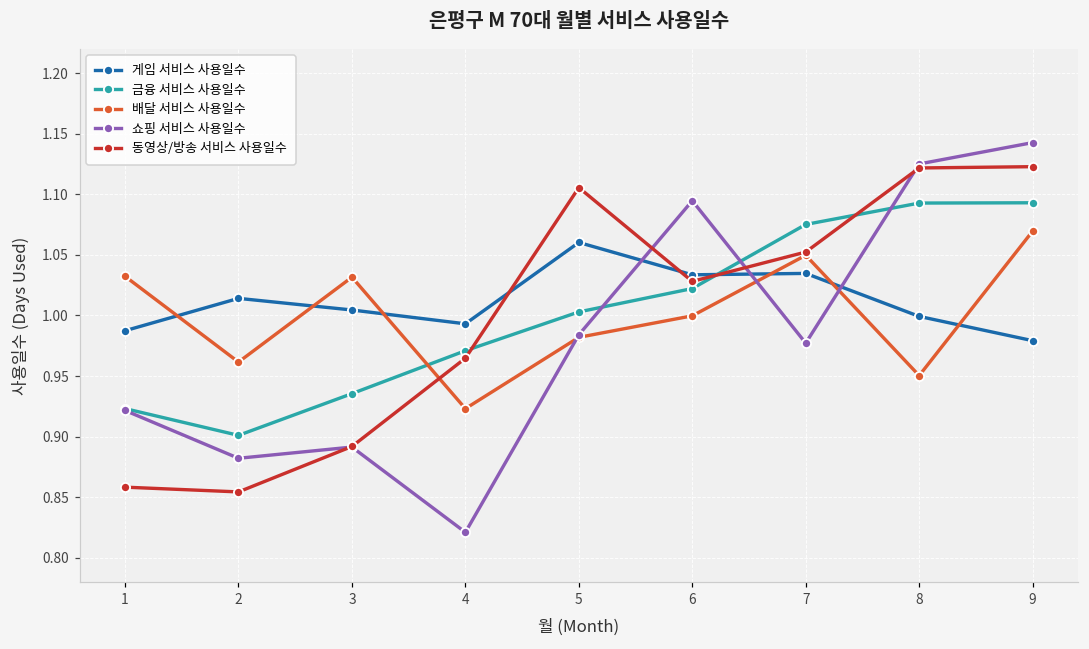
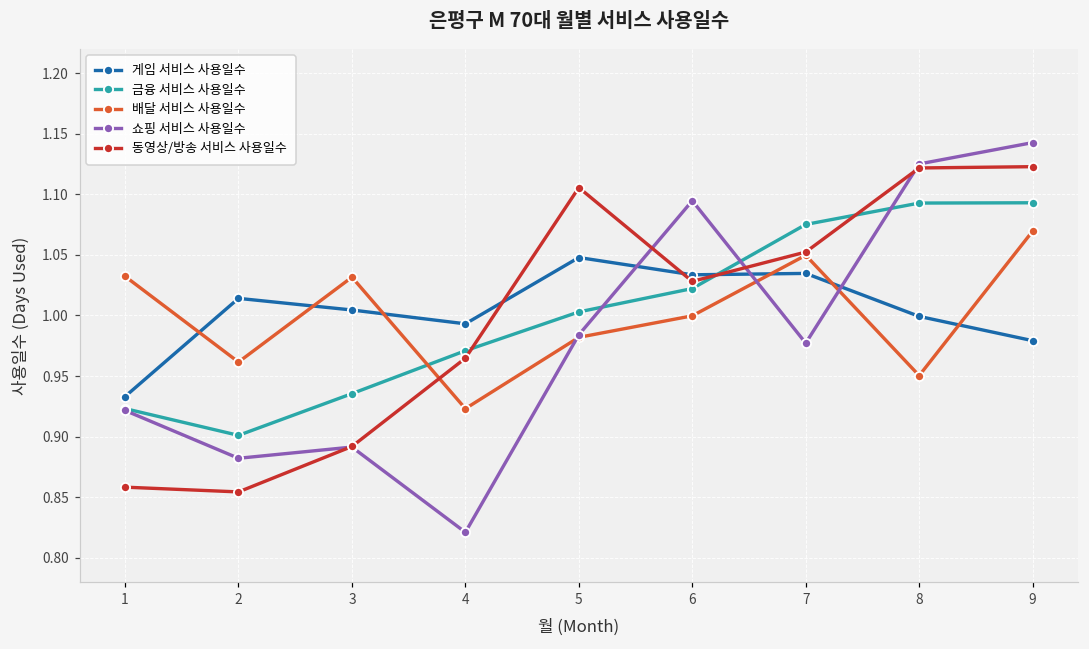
  {
    "게임 서비스 사용일수": {
-     "1": 0.987,
+     "1": 0.933,
      "2": 1.014,
      "3": 1.005,
      "4": 0.993,
-     "5": 1.060,
+     "5": 1.048,
      "6": 1.034,
      "7": 1.035,
      "8": 0.999,
      "9": 0.979
    },
    "금융 서비스 사용일수": {
      "2": 0.901,
      "3": 0.936,
      "4": 0.971,
      "5": 1.003,
      "6": 1.022,
      "7": 1.075,
      "8": 1.093,
      "9": 1.093
    },
    "쇼핑 서비스 사용일수": {
      "2": 0.882,
      "4": 0.821,
      "6": 1.095,
      "7": 0.977,
      "8": 1.125,
      "9": 1.143
    }
  }
